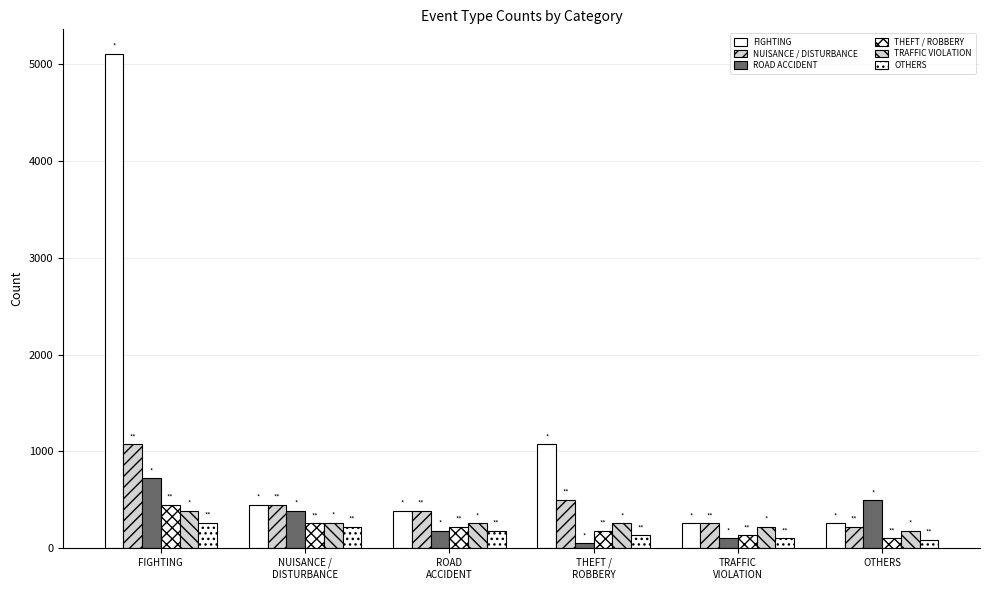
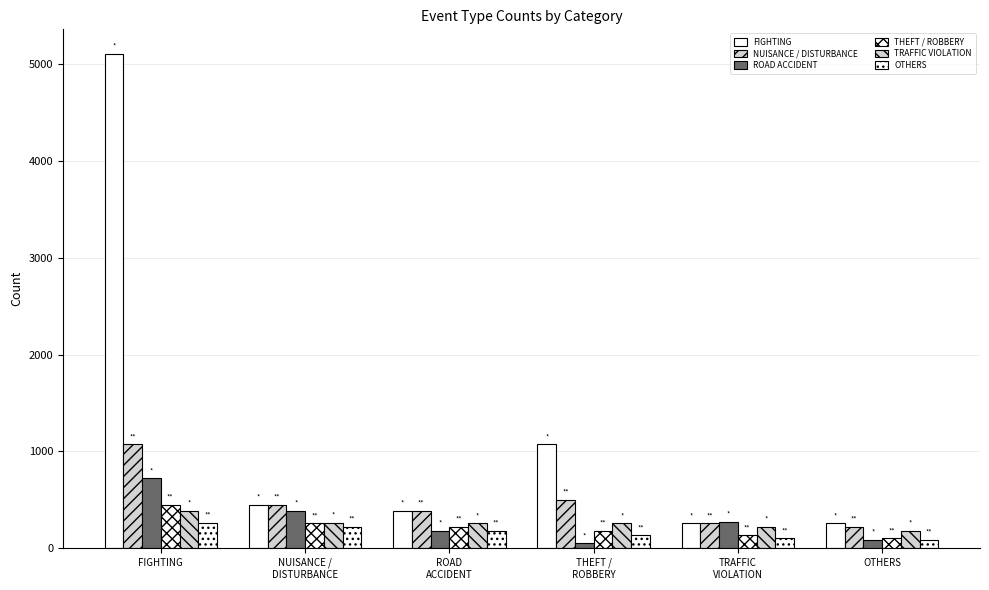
  {
    "ROAD ACCIDENT": {
      "FIGHTING": 700,
      "NUISANCE / DISTURBANCE": 400,
      "ROAD ACCIDENT": 200,
      "THEFT / ROBBERY": 100,
-     "TRAFFIC VIOLATION": 100,
-     "OTHERS": 500
+     "TRAFFIC VIOLATION": 300,
+     "OTHERS": 100
    }
  }
